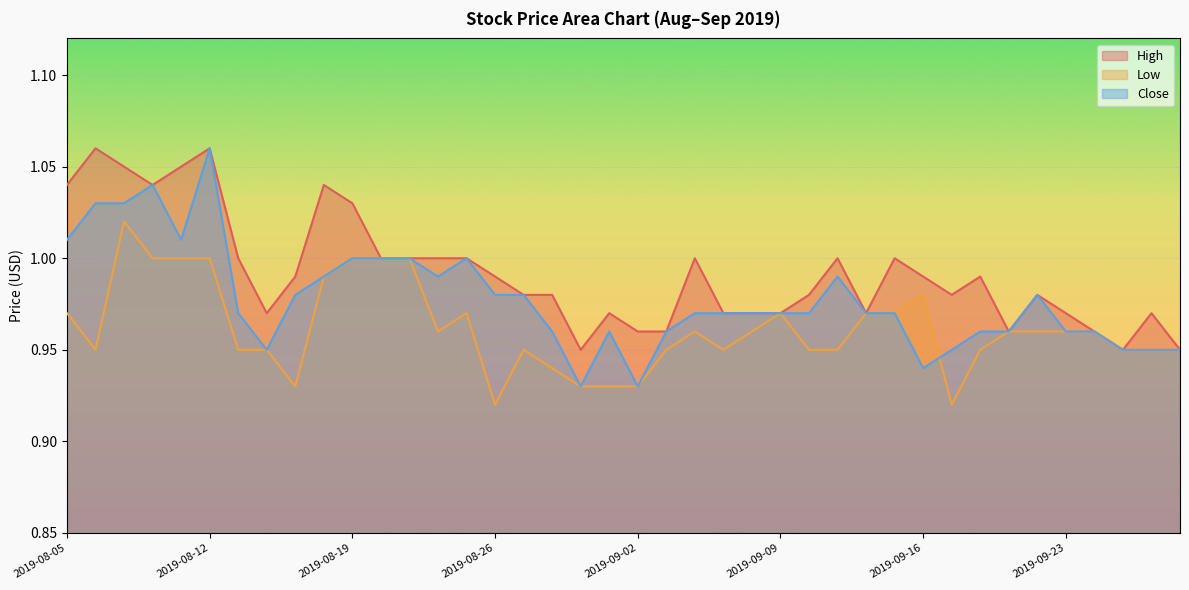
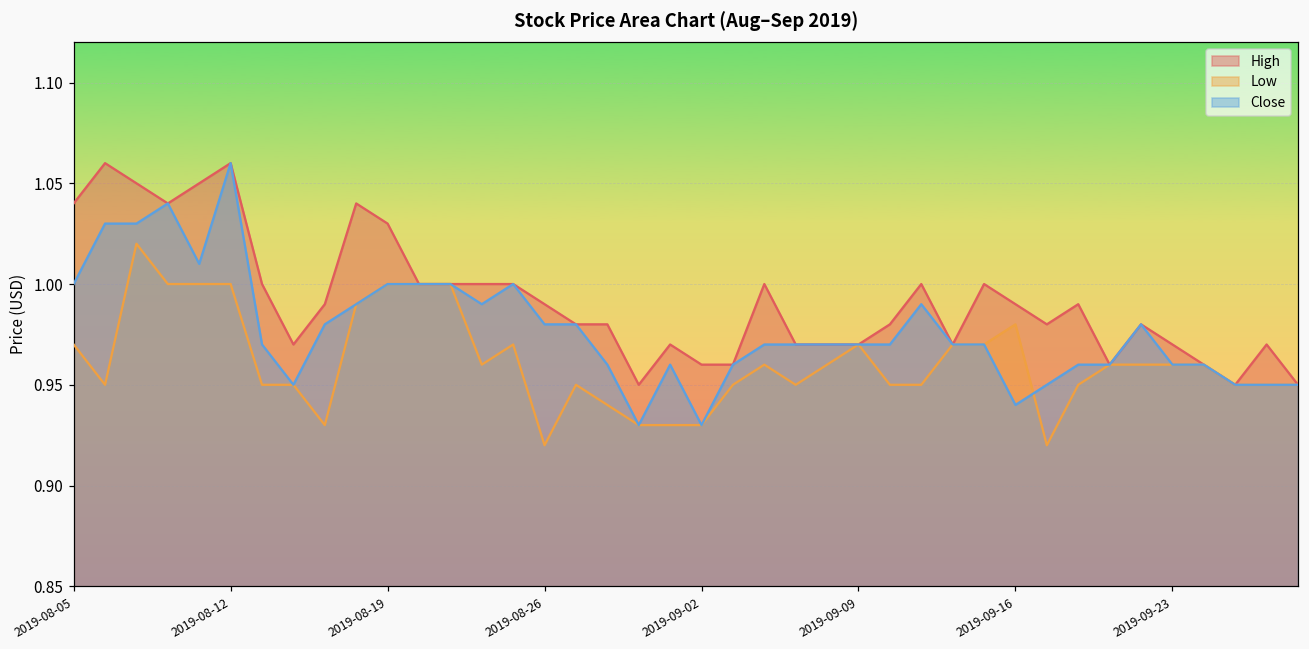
  {
    "Close": {
-     "2019-08-05": 1.01,
+     "2019-08-05": 1.00,
      "2019-08-26": 0.98,
      "2019-09-16": 0.94
    }
  }
